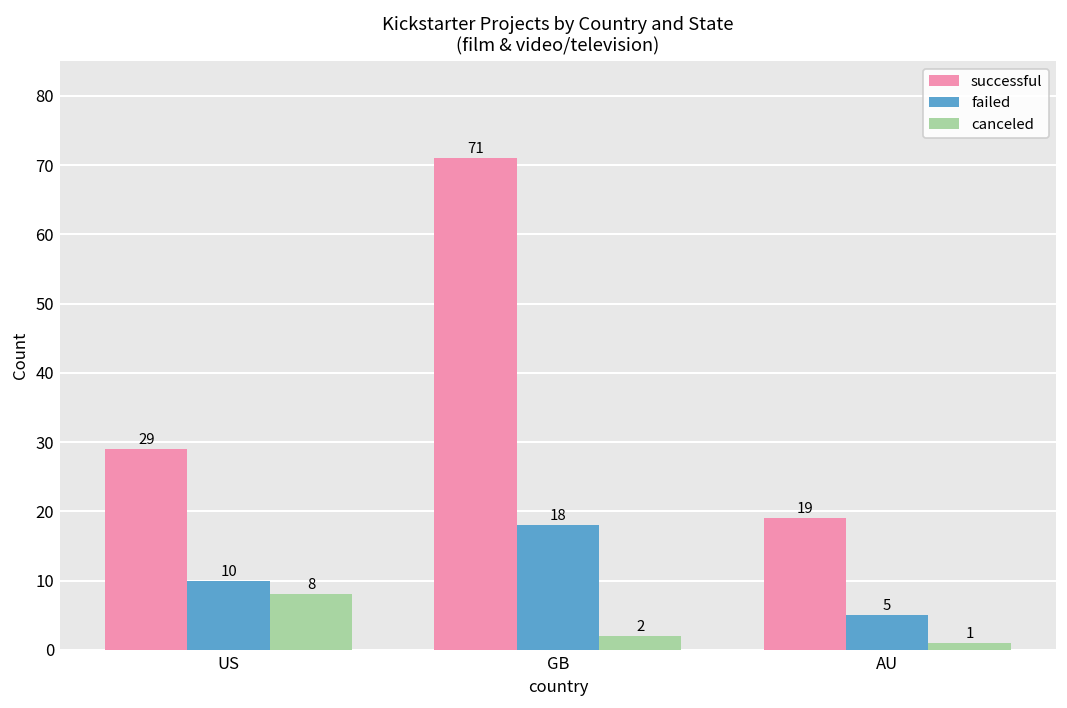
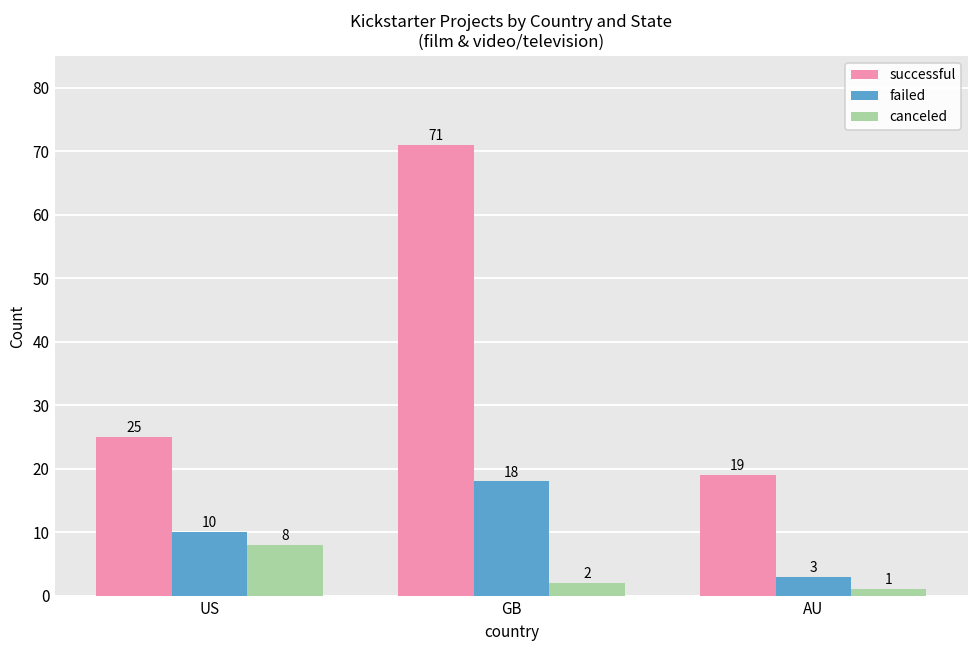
  {
    "successful": {
-     "US": 29,
+     "US": 25,
      "GB": 71,
      "AU": 19
    },
    "failed": {
      "US": 10,
      "GB": 18,
-     "AU": 5
+     "AU": 3
    },
    "canceled": {
      "US": 8,
      "GB": 2,
      "AU": 1
    }
  }
